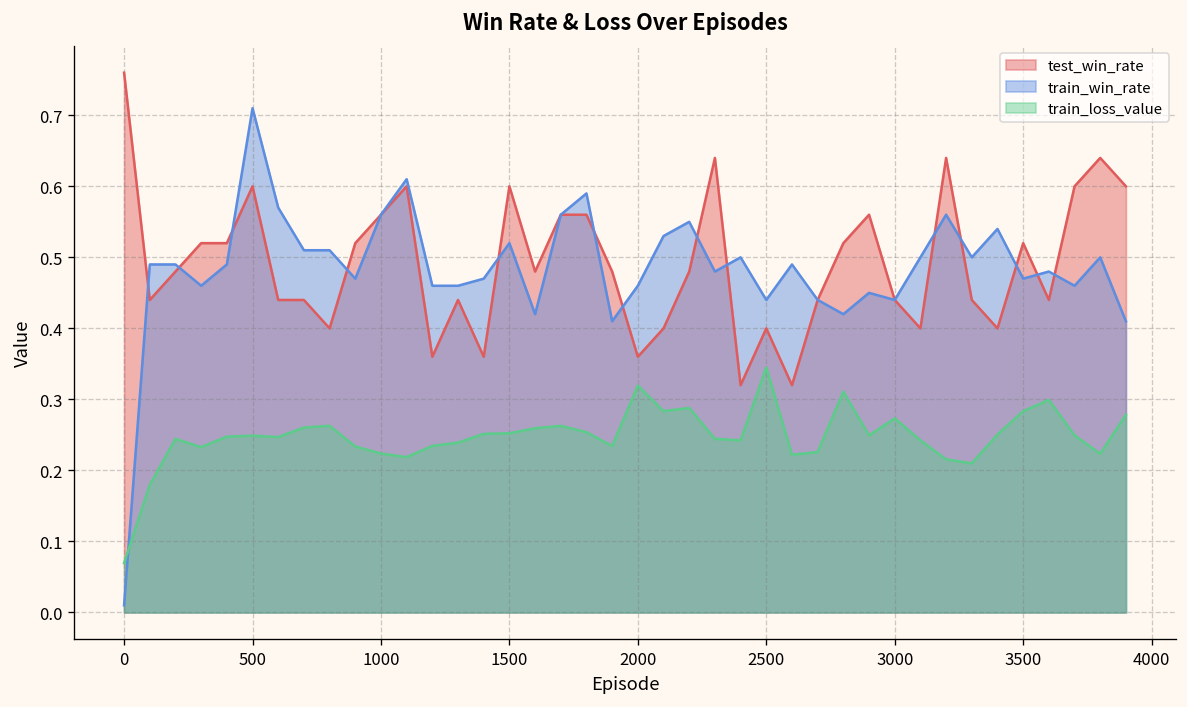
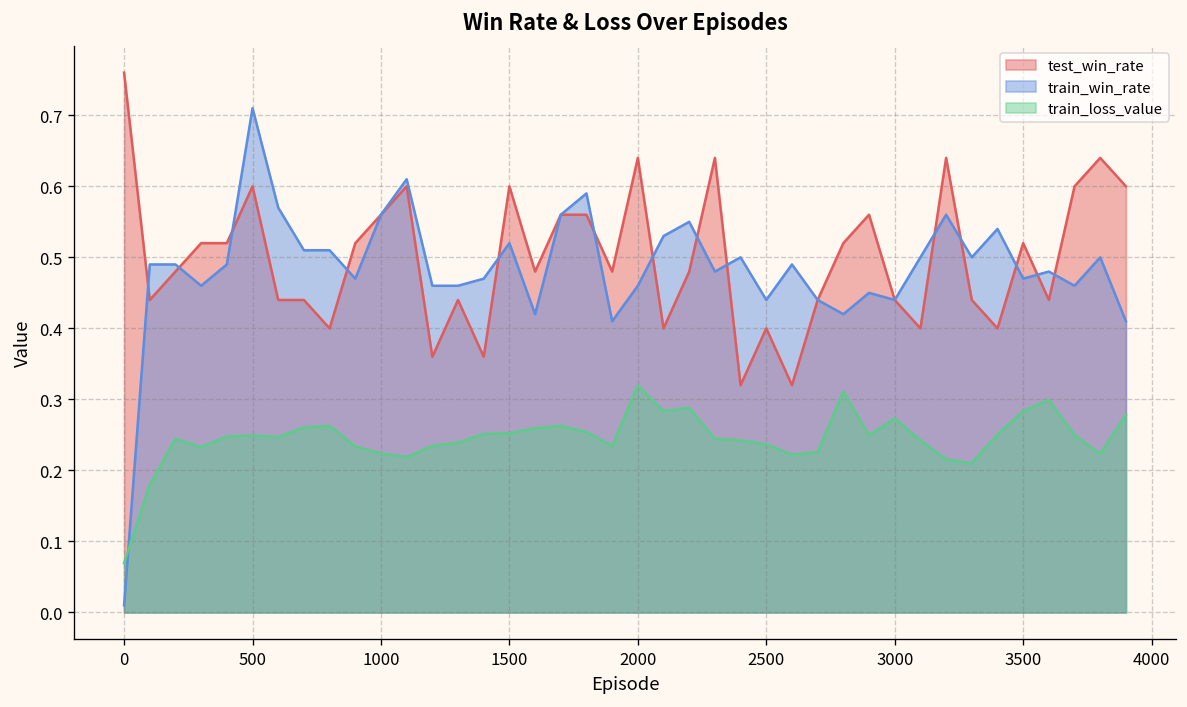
  {
    "test_win_rate": {
      "0": 0.76,
      "500": 0.60,
      "1500": 0.60,
-     "2000": 0.36,
+     "2000": 0.64,
      "2500": 0.40,
      "3500": 0.52
    },
    "train_win_rate": {
      "0": 0.01,
      "500": 0.71,
      "1500": 0.52,
      "2000": 0.46,
      "2500": 0.44,
      "3500": 0.47
    },
    "train_loss_value": {
      "0": 0.07,
      "500": 0.25,
      "1000": 0.22,
      "1500": 0.25,
      "2000": 0.32,
-     "2500": 0.34,
+     "2500": 0.24,
      "3000": 0.27,
      "3500": 0.28
    }
  }
